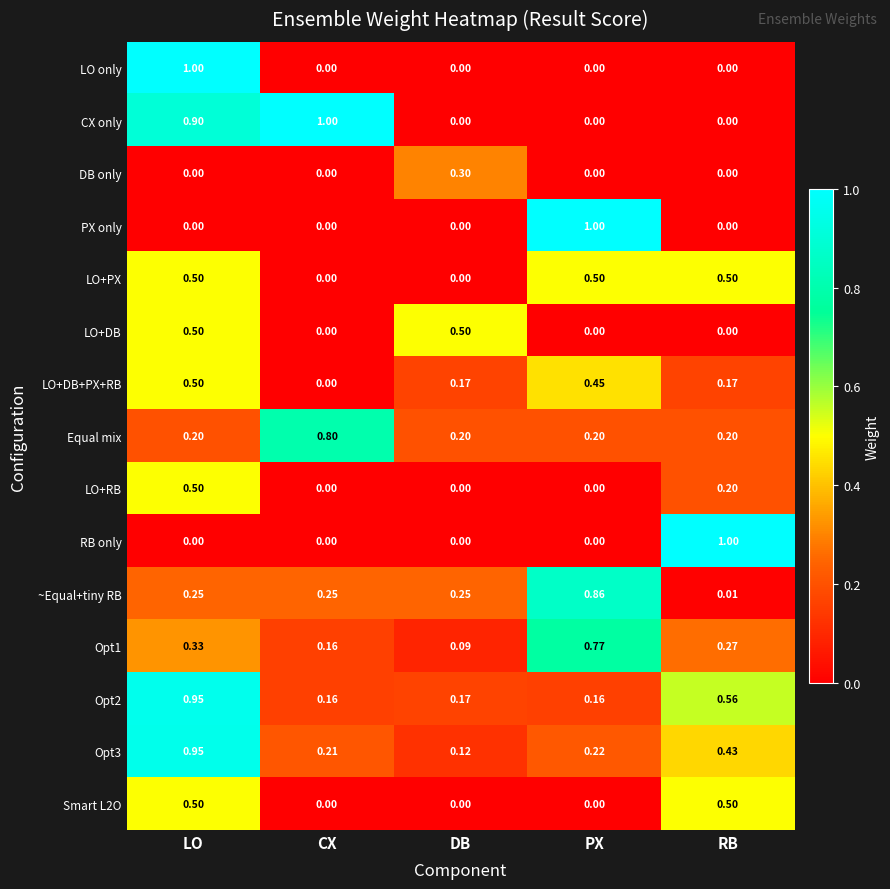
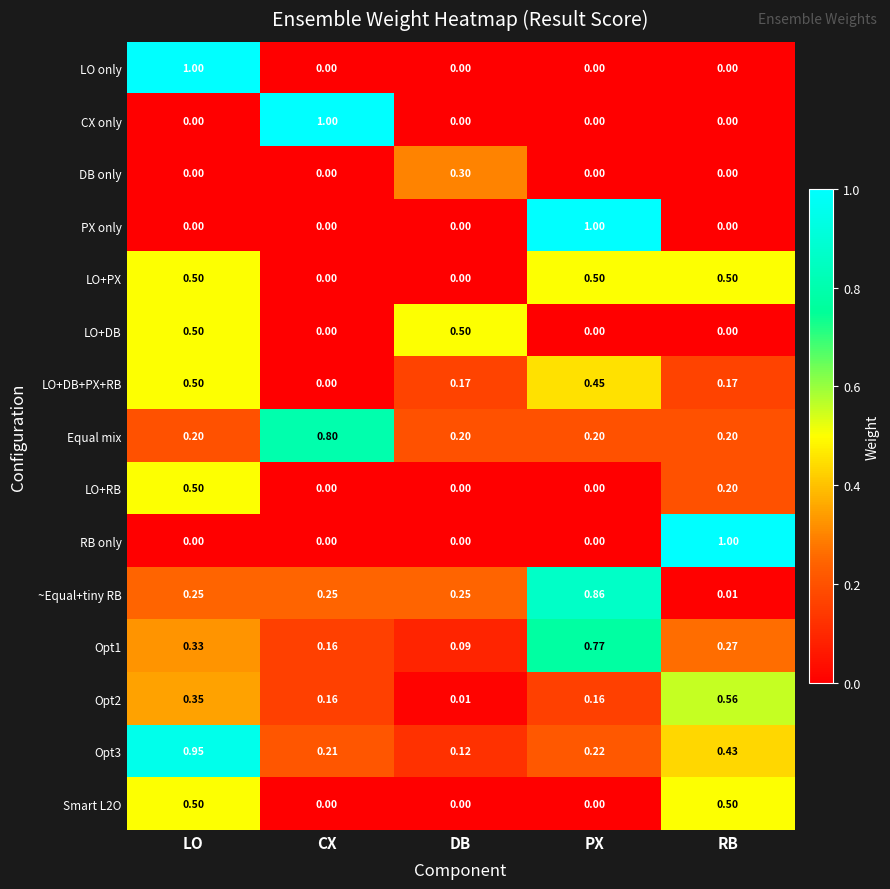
  {
    "LO only": {
      "LO": 1.00,
      "CX": 0.00,
      "DB": 0.00,
      "PX": 0.00,
      "RB": 0.00
    },
    "CX only": {
-     "LO": 0.90,
+     "LO": 0.00,
      "CX": 1.00,
      "DB": 0.00,
      "PX": 0.00,
      "RB": 0.00
    },
    "DB only": {
      "LO": 0.00,
      "CX": 0.00,
      "DB": 0.30,
      "PX": 0.00,
      "RB": 0.00
    },
    "PX only": {
      "LO": 0.00,
      "CX": 0.00,
      "DB": 0.00,
      "PX": 1.00,
      "RB": 0.00
    },
    "LO+PX": {
      "LO": 0.50,
      "CX": 0.00,
      "DB": 0.00,
      "PX": 0.50,
      "RB": 0.50
    },
    "LO+DB": {
      "LO": 0.50,
      "CX": 0.00,
      "DB": 0.50,
      "PX": 0.00,
      "RB": 0.00
    },
    "LO+DB+PX+RB": {
      "LO": 0.50,
      "CX": 0.00,
      "DB": 0.17,
      "PX": 0.45,
      "RB": 0.17
    },
    "Equal mix": {
      "LO": 0.20,
      "CX": 0.80,
      "DB": 0.20,
      "PX": 0.20,
      "RB": 0.20
    },
    "LO+RB": {
      "LO": 0.50,
      "CX": 0.00,
      "DB": 0.00,
      "PX": 0.00,
      "RB": 0.20
    },
    "RB only": {
      "LO": 0.00,
      "CX": 0.00,
      "DB": 0.00,
      "PX": 0.00,
      "RB": 1.00
    },
    "~Equal+tiny RB": {
      "LO": 0.25,
      "CX": 0.25,
      "DB": 0.25,
      "PX": 0.86,
      "RB": 0.01
    },
    "Opt1": {
      "LO": 0.33,
      "CX": 0.16,
      "DB": 0.09,
      "PX": 0.77,
      "RB": 0.27
    },
    "Opt2": {
-     "LO": 0.95,
+     "LO": 0.35,
      "CX": 0.16,
-     "DB": 0.17,
+     "DB": 0.01,
      "PX": 0.16,
      "RB": 0.56
    },
    "Opt3": {
      "LO": 0.95,
      "CX": 0.21,
      "DB": 0.12,
      "PX": 0.22,
      "RB": 0.43
    },
    "Smart L2O": {
      "LO": 0.50,
      "CX": 0.00,
      "DB": 0.00,
      "PX": 0.00,
      "RB": 0.50
    }
  }
